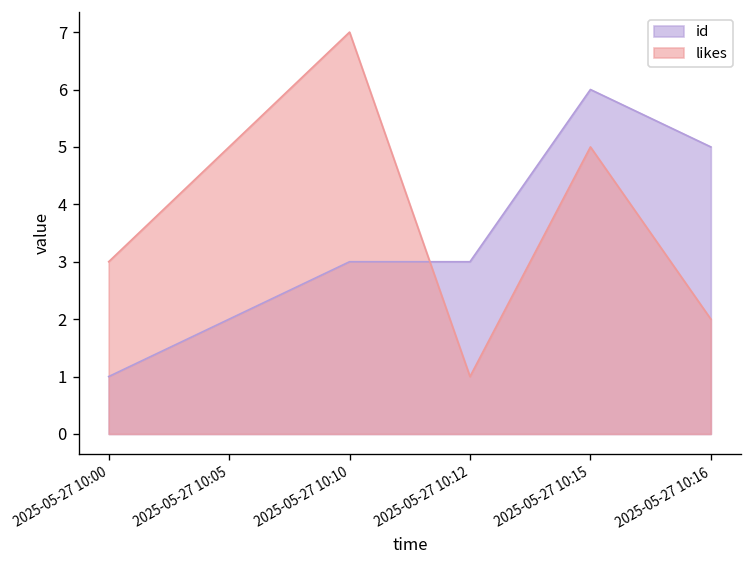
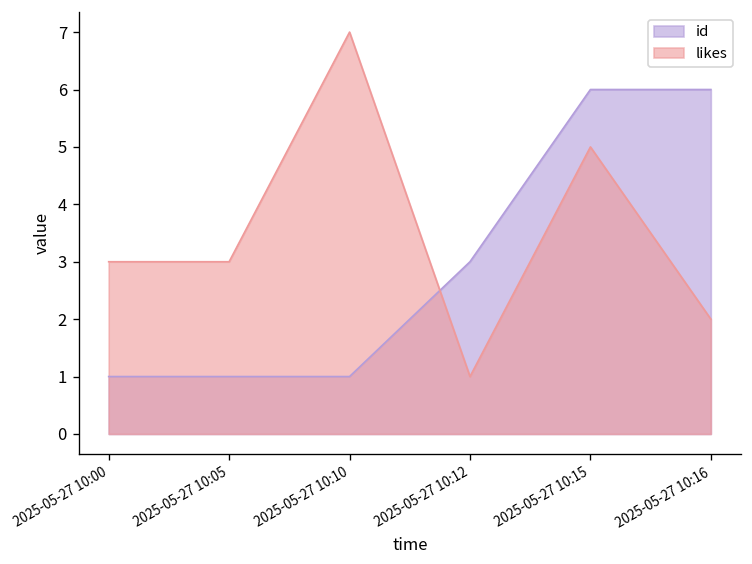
  {
    "id": {
      "2025-05-27 10:00": 1,
-     "2025-05-27 10:05": 2,
-     "2025-05-27 10:10": 3,
+     "2025-05-27 10:05": 1,
+     "2025-05-27 10:10": 1,
      "2025-05-27 10:12": 3,
      "2025-05-27 10:15": 6,
-     "2025-05-27 10:16": 5
+     "2025-05-27 10:16": 6
    },
    "likes": {
      "2025-05-27 10:00": 3,
-     "2025-05-27 10:05": 5,
+     "2025-05-27 10:05": 3,
      "2025-05-27 10:10": 7,
      "2025-05-27 10:12": 1,
      "2025-05-27 10:15": 5,
      "2025-05-27 10:16": 2
    }
  }
